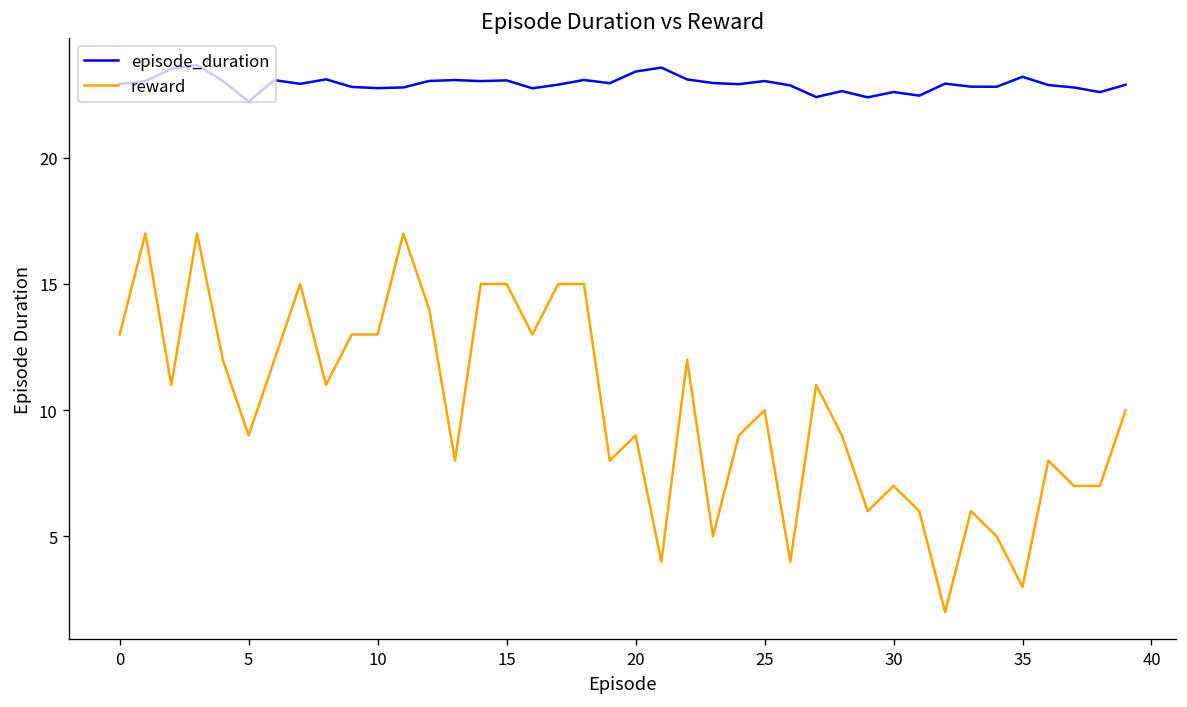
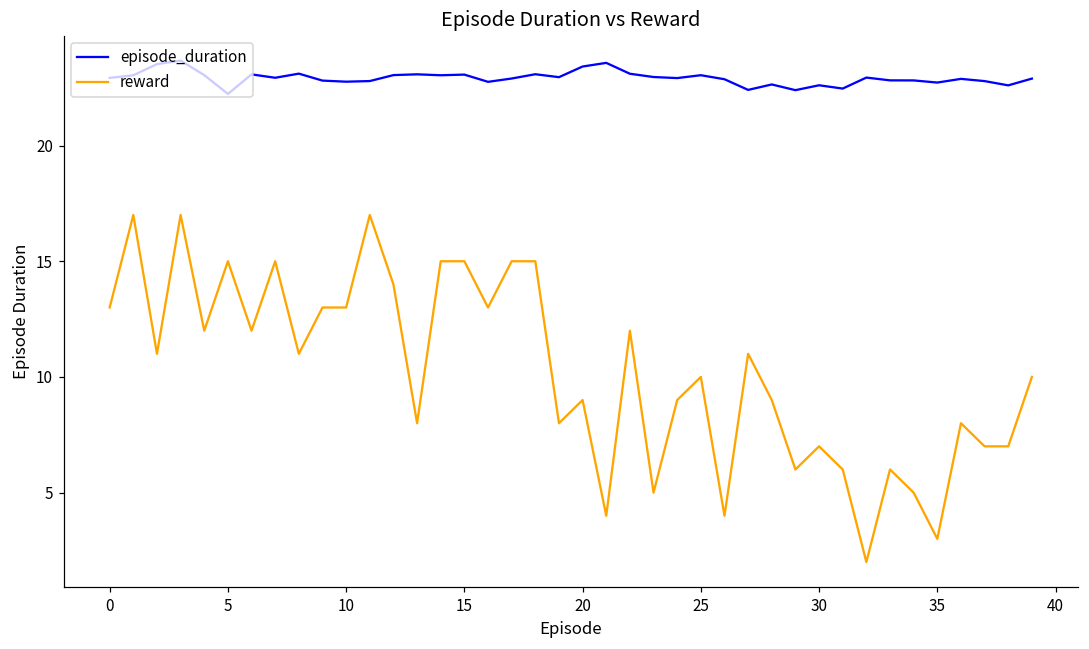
  {
    "episode_duration": {
      "5": 22.2,
      "10": 22.8,
      "15": 23.1,
      "20": 23.4,
      "25": 23.0,
      "30": 22.6,
-     "35": 23.2
+     "35": 22.7
    },
    "reward": {
      "0": 13,
-     "5": 9,
+     "5": 15,
      "10": 13,
      "15": 15,
      "20": 9,
      "25": 10,
      "30": 7,
      "35": 3
    }
  }
